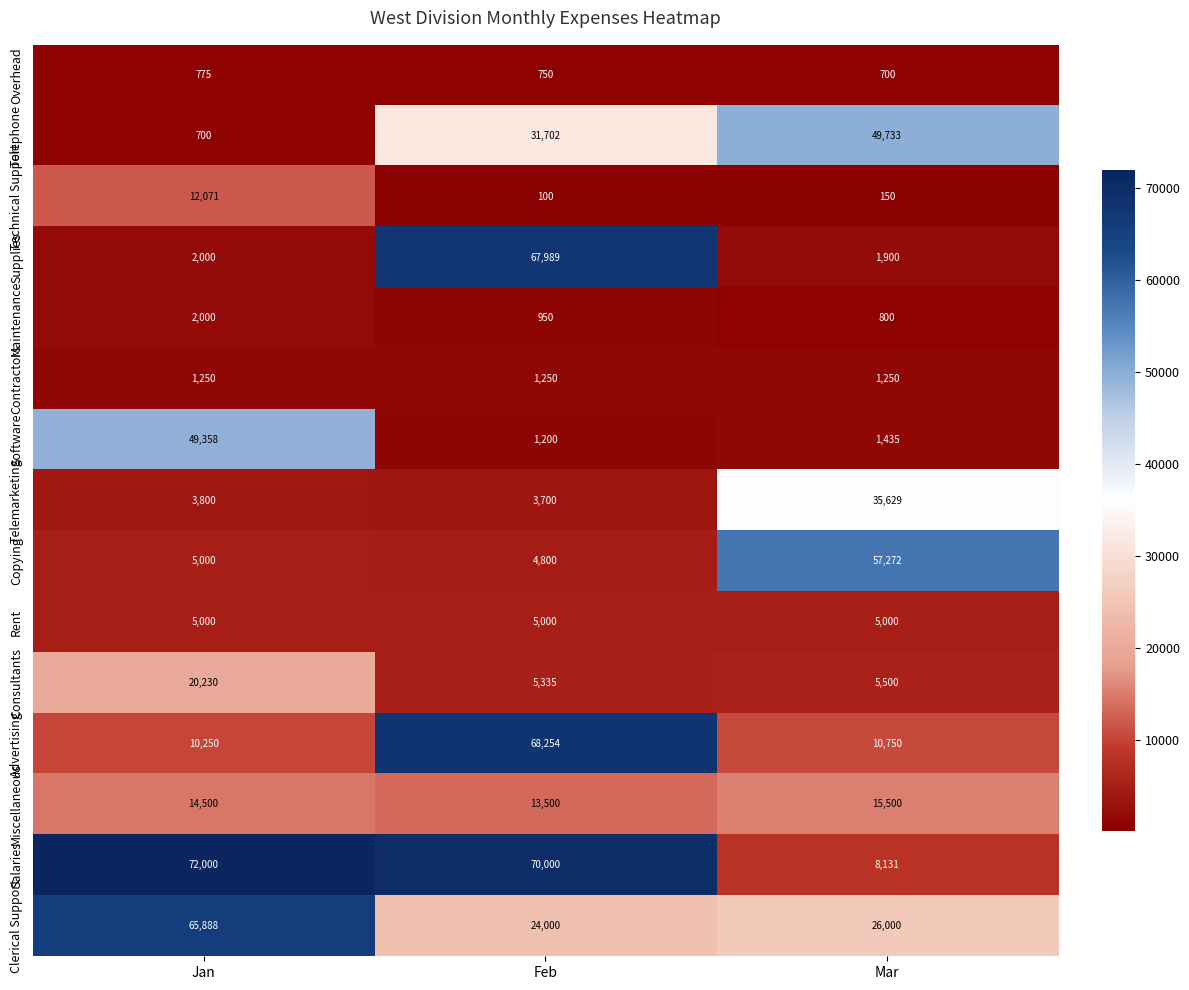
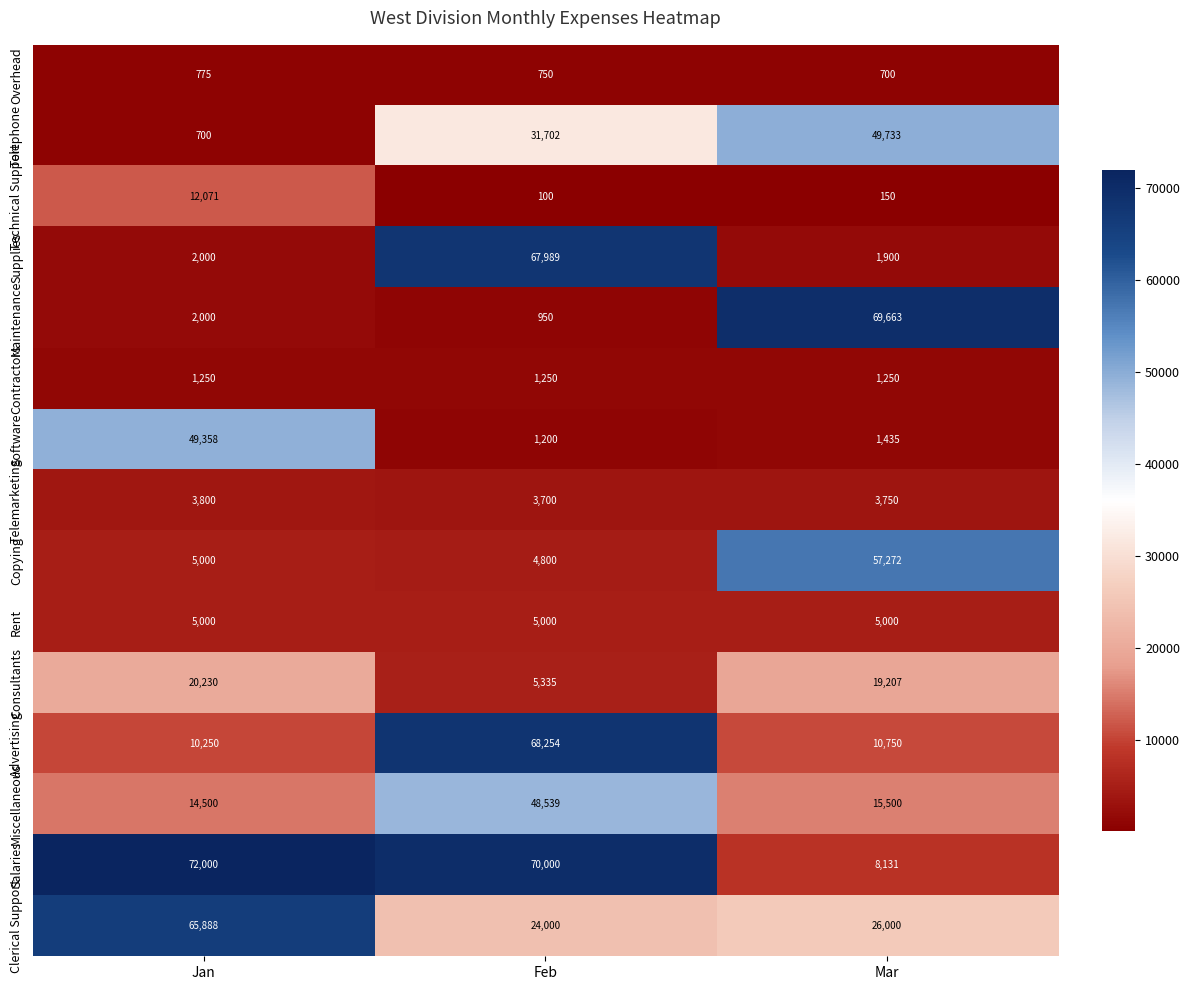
  {
    "Overhead": {
      "Jan": "775",
      "Feb": "750",
      "Mar": "700"
    },
    "Telephone": {
      "Jan": "700",
      "Feb": "31,702",
      "Mar": "49,733"
    },
    "Technical Support": {
      "Jan": "12,071",
      "Feb": "100",
      "Mar": "150"
    },
    "Supplies": {
      "Jan": "2,000",
      "Feb": "67,989",
      "Mar": "1,900"
    },
    "Maintenance": {
      "Jan": "2,000",
      "Feb": "950",
-     "Mar": "800"
+     "Mar": "69,663"
    },
    "Contractors": {
      "Jan": "1,250",
      "Feb": "1,250",
      "Mar": "1,250"
    },
    "Software": {
      "Jan": "49,358",
      "Feb": "1,200",
      "Mar": "1,435"
    },
    "Telemarketing": {
      "Jan": "3,800",
      "Feb": "3,700",
-     "Mar": "35,629"
+     "Mar": "3,750"
    },
    "Copying": {
      "Jan": "5,000",
      "Feb": "4,800",
      "Mar": "57,272"
    },
    "Rent": {
      "Jan": "5,000",
      "Feb": "5,000",
      "Mar": "5,000"
    },
    "Consultants": {
      "Jan": "20,230",
      "Feb": "5,335",
-     "Mar": "5,500"
+     "Mar": "19,207"
    },
    "Advertising": {
      "Jan": "10,250",
      "Feb": "68,254",
      "Mar": "10,750"
    },
    "Miscellaneous": {
      "Jan": "14,500",
-     "Feb": "13,500",
+     "Feb": "48,539",
      "Mar": "15,500"
    },
    "Salaries": {
      "Jan": "72,000",
      "Feb": "70,000",
      "Mar": "8,131"
    },
    "Clerical Support": {
      "Jan": "65,888",
      "Feb": "24,000",
      "Mar": "26,000"
    }
  }
